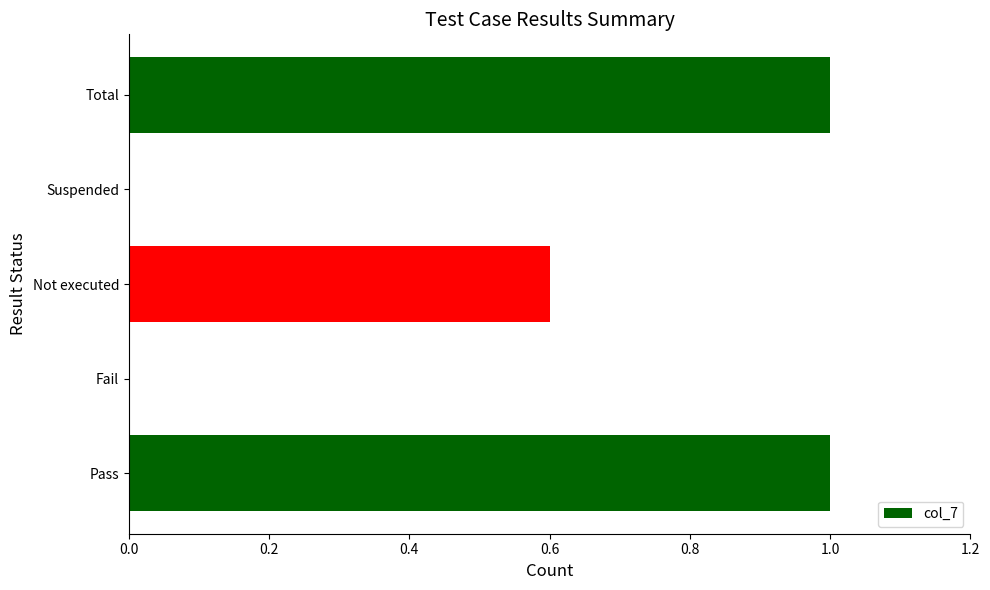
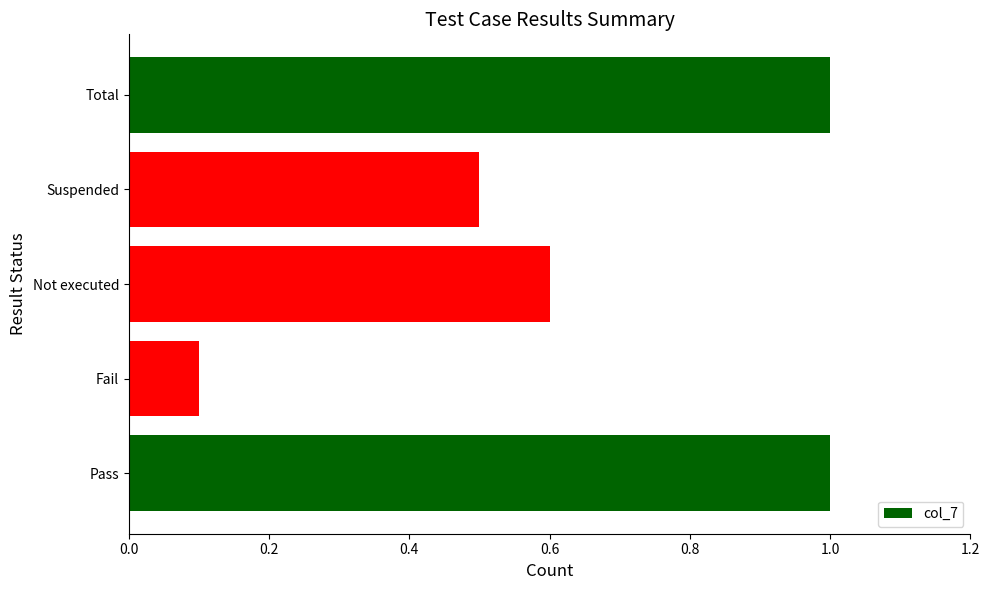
  {
    "Total": 1.0,
-   "Suspended": 0.0,
+   "Suspended": 0.5,
    "Not executed": 0.6,
-   "Fail": 0.0,
+   "Fail": 0.1,
    "Pass": 1.0
  }
